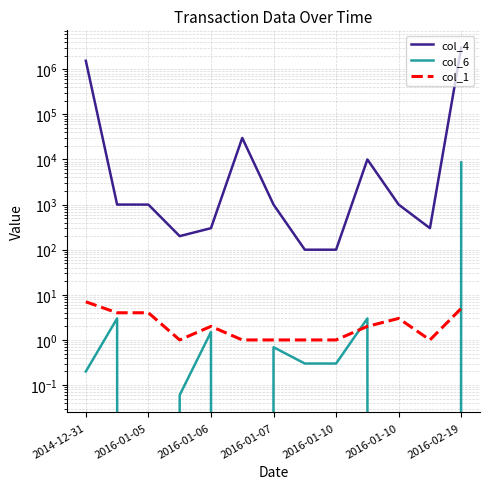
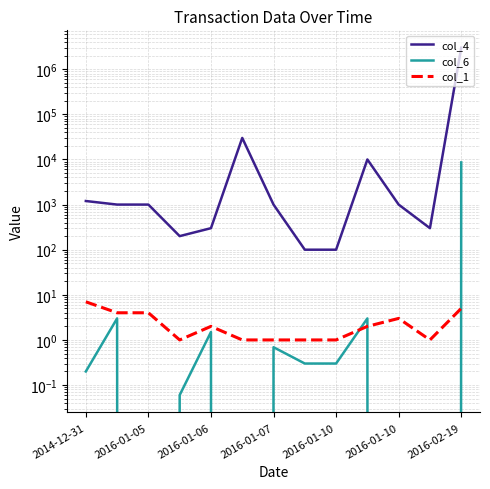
  {
    "col_4": {
-     "2014-12-31": 1500000
+     "2014-12-31": 1200
    },
    "col_6": {
      "2014-12-31": 0.2,
      "2016-02-19": 9000
    },
    "col_1": {
      "2014-12-31": 7,
      "2016-02-19": 5
    }
  }
